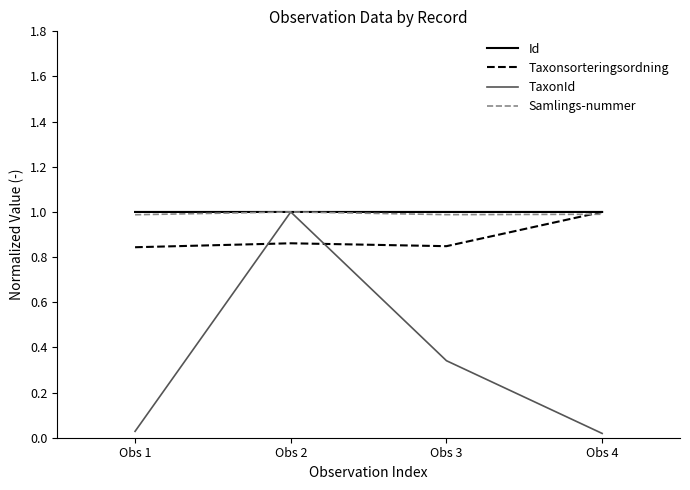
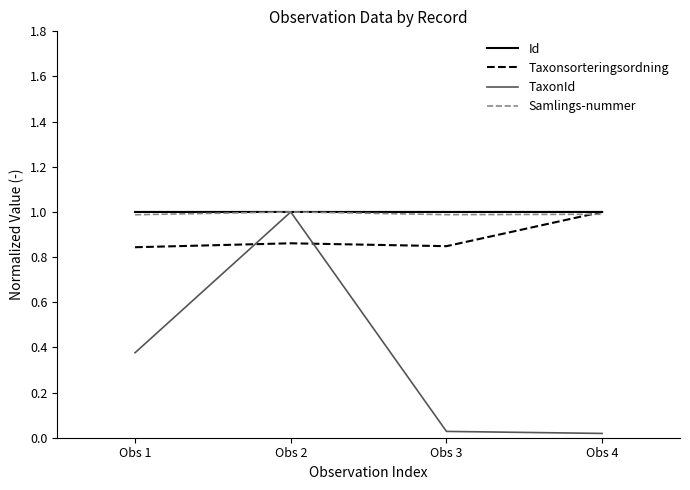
  {
    "TaxonId": {
-     "Obs 1": 0.03,
-     "Obs 3": 0.34,
+     "Obs 1": 0.38,
+     "Obs 3": 0.03,
      "Obs 4": 0.02
    },
    "Samlings-nummer": {
      "Obs 1": 0.99,
      "Obs 3": 0.99
    }
  }
